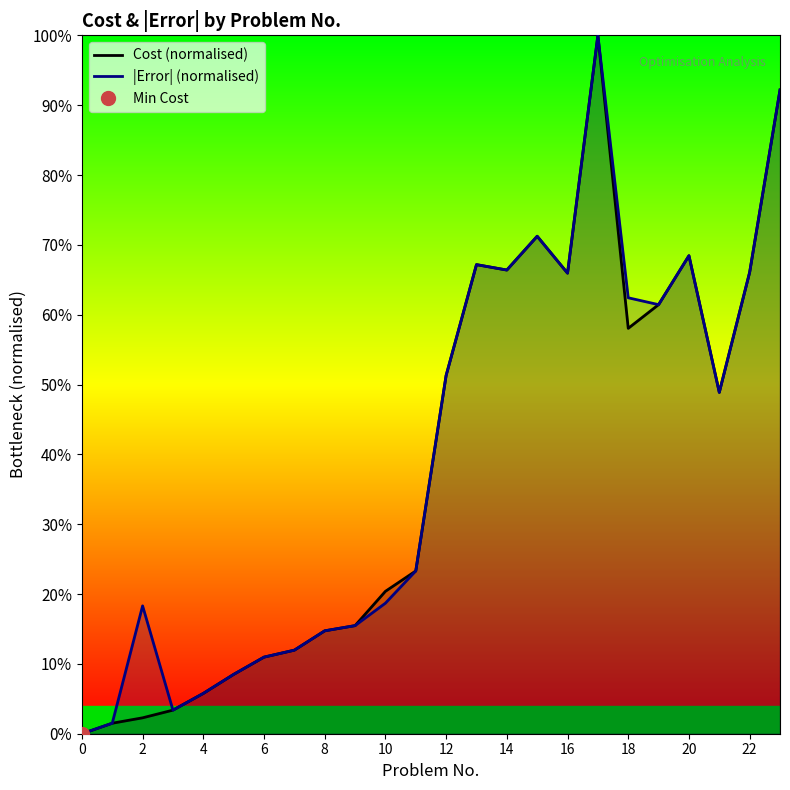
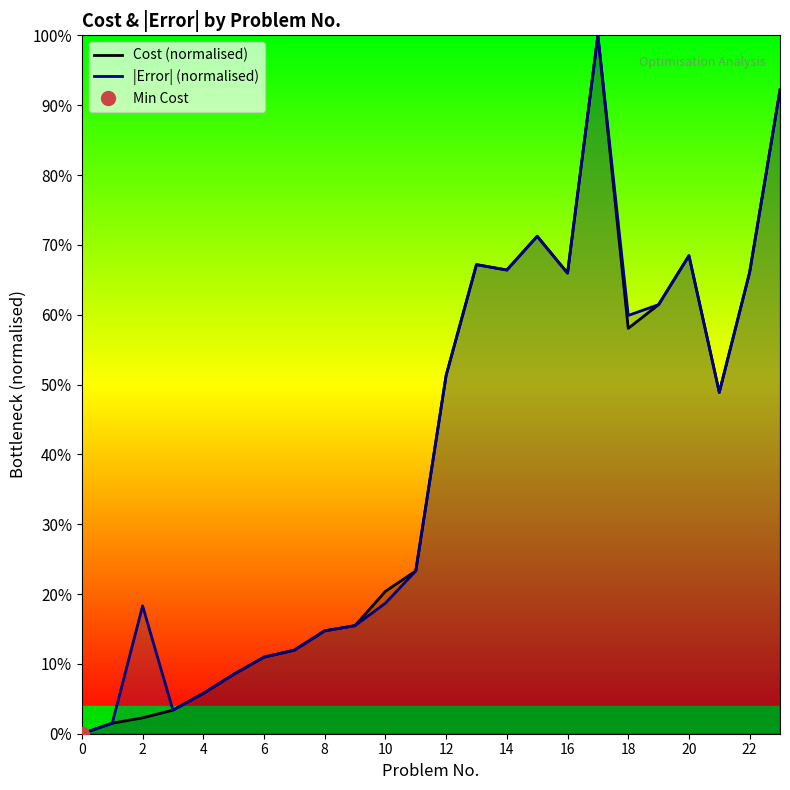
  {
    "Cost (normalised)": {
      "10": "20%",
      "18": "58%"
    },
    "|Error| (normalised)": {
      "2": "18%",
      "10": "19%",
-     "18": "62%"
+     "18": "60%"
    }
  }
